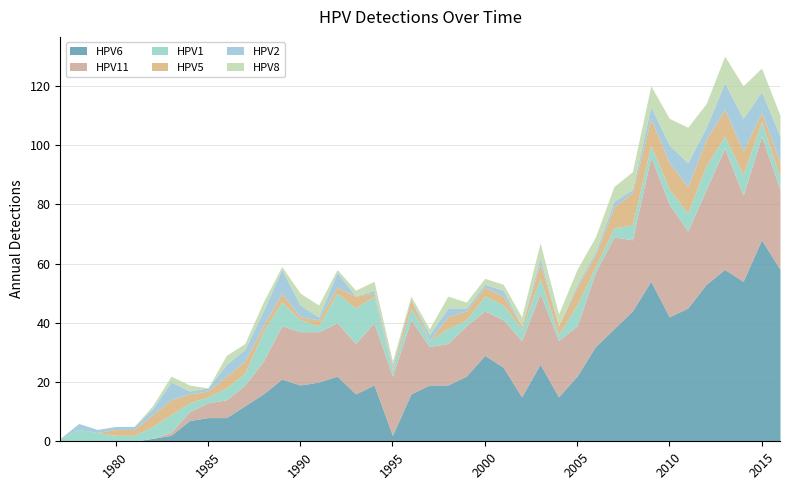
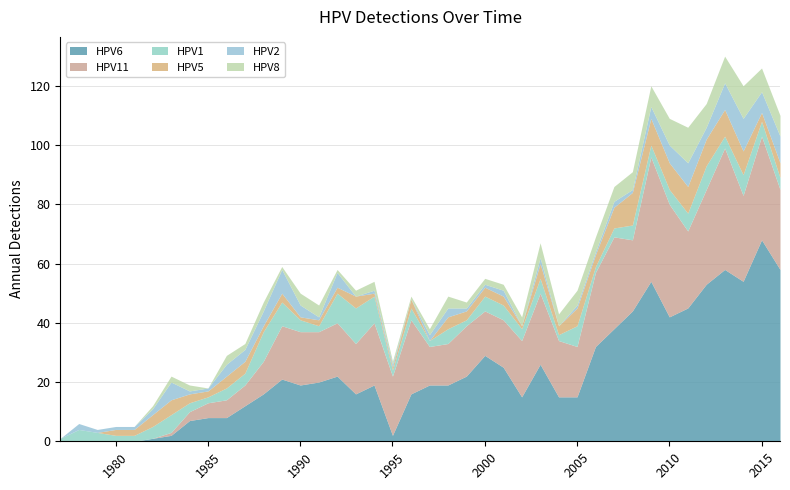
  {
    "HPV6": {
      "1985": 8,
      "1990": 19,
      "1995": 2,
      "2000": 29,
-     "2005": 22,
+     "2005": 15,
      "2010": 42,
      "2015": 68
    }
  }
